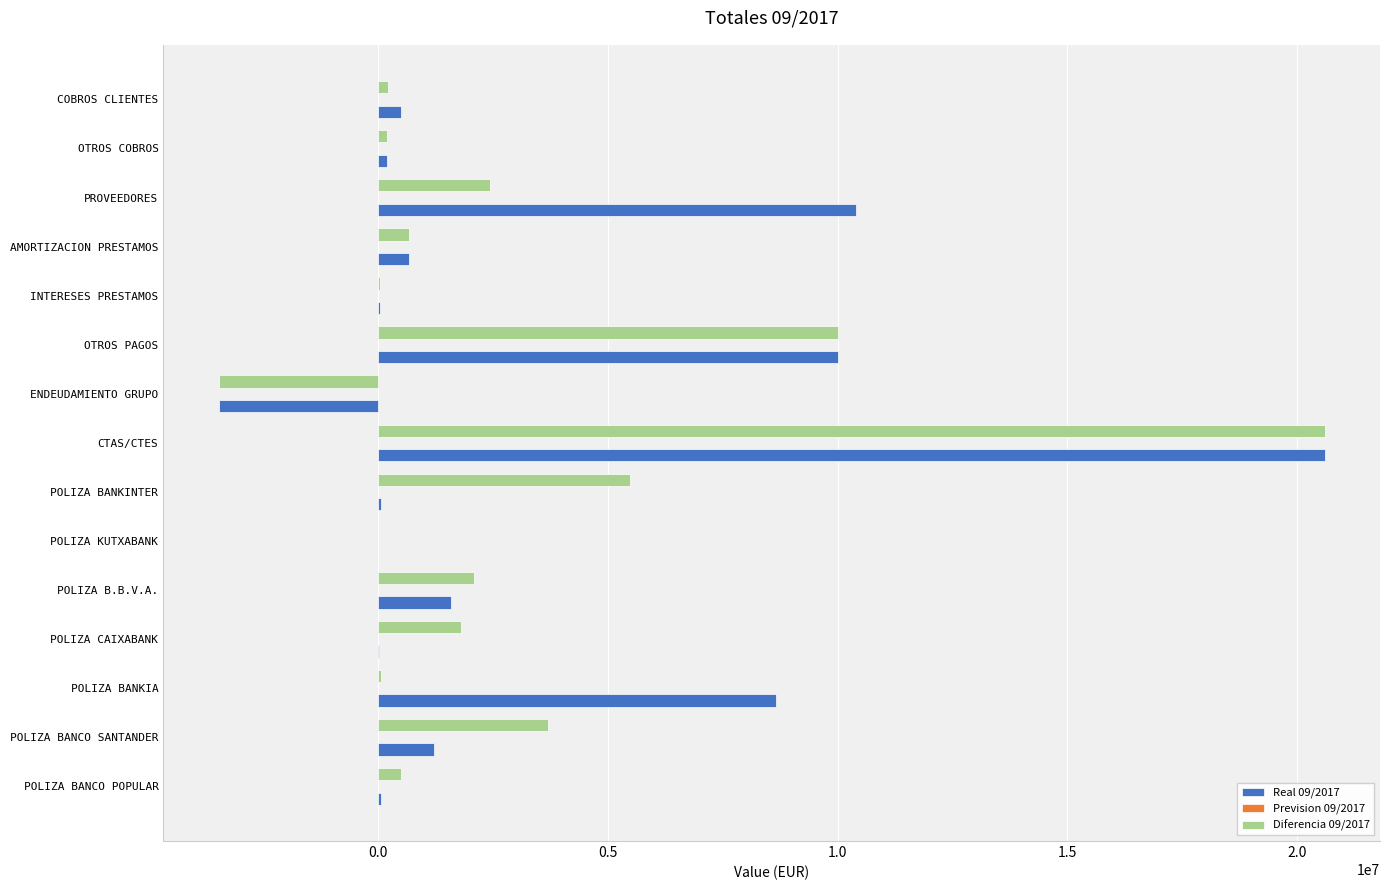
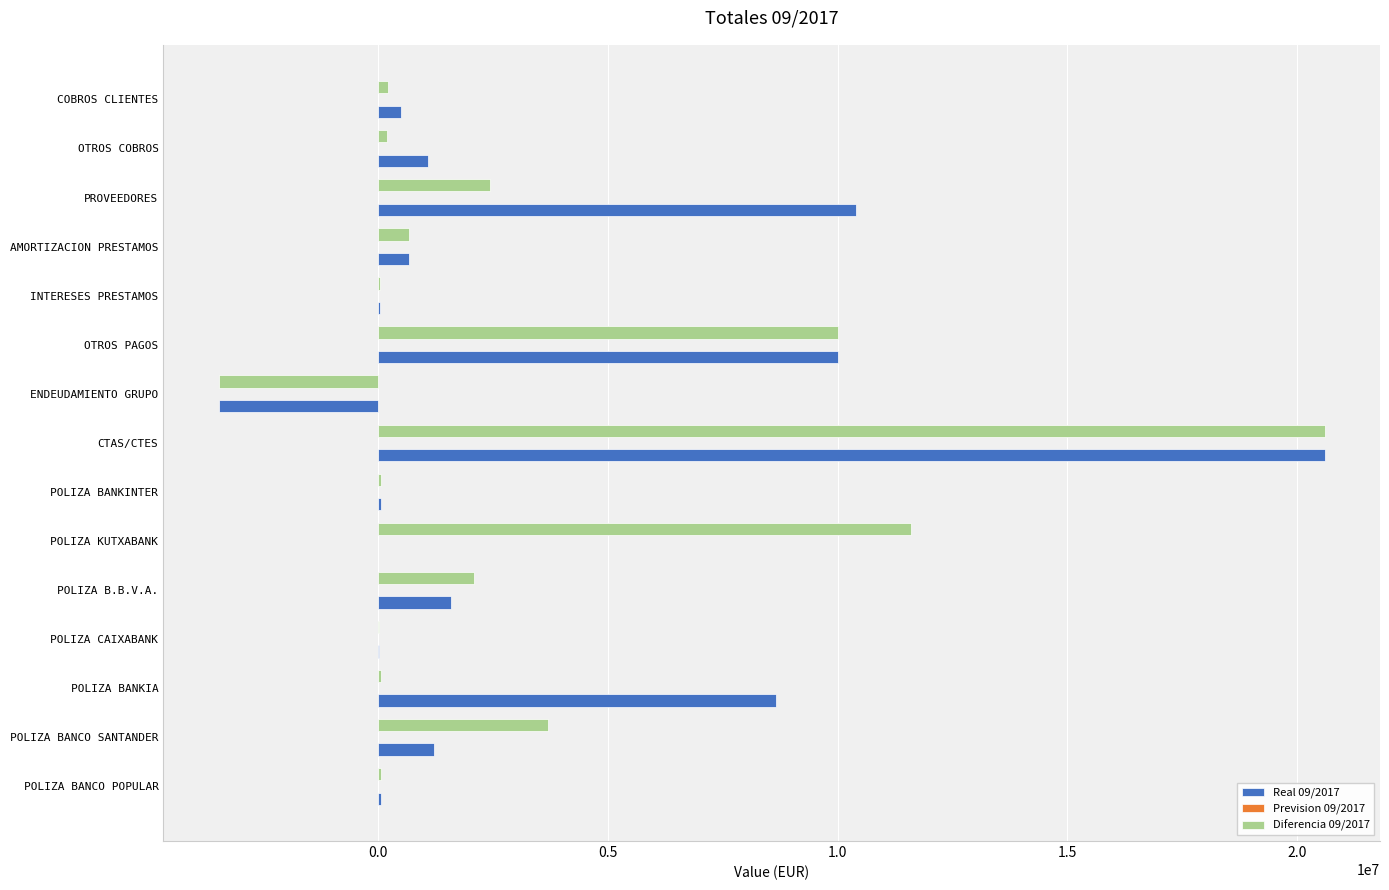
  {
    "Real 09/2017": {
      "COBROS CLIENTES": 500000,
-     "OTROS COBROS": 200000,
+     "OTROS COBROS": 1100000,
      "PROVEEDORES": 10400000,
      "AMORTIZACION PRESTAMOS": 700000,
      "OTROS PAGOS": 10000000,
      "ENDEUDAMIENTO GRUPO": -3500000,
      "CTAS/CTES": 20600000,
      "POLIZA B.B.V.A.": 1600000,
      "POLIZA BANKIA": 8700000,
      "POLIZA BANCO SANTANDER": 1200000,
      "POLIZA BANCO POPULAR": 100000
    },
    "Prevision 09/2017": {
      "COBROS CLIENTES": 0,
      "OTROS COBROS": 0,
      "PROVEEDORES": 0,
      "AMORTIZACION PRESTAMOS": 0,
      "INTERESES PRESTAMOS": 0,
      "OTROS PAGOS": 0,
      "ENDEUDAMIENTO GRUPO": 0,
      "CTAS/CTES": 0,
      "POLIZA BANKINTER": 0,
      "POLIZA KUTXABANK": 0,
      "POLIZA B.B.V.A.": 0,
      "POLIZA CAIXABANK": 0,
      "POLIZA BANKIA": 0,
      "POLIZA BANCO SANTANDER": 0,
      "POLIZA BANCO POPULAR": 0
    },
    "Diferencia 09/2017": {
      "COBROS CLIENTES": 200000,
      "OTROS COBROS": 200000,
      "PROVEEDORES": 2400000,
      "AMORTIZACION PRESTAMOS": 700000,
      "OTROS PAGOS": 10000000,
      "ENDEUDAMIENTO GRUPO": -3500000,
      "CTAS/CTES": 20600000,
-     "POLIZA BANKINTER": 5500000,
-     "POLIZA KUTXABANK": 0,
+     "POLIZA BANKINTER": 100000,
+     "POLIZA KUTXABANK": 11600000,
      "POLIZA B.B.V.A.": 2100000,
-     "POLIZA CAIXABANK": 1800000,
+     "POLIZA CAIXABANK": 0,
      "POLIZA BANKIA": 100000,
      "POLIZA BANCO SANTANDER": 3700000,
-     "POLIZA BANCO POPULAR": 500000
+     "POLIZA BANCO POPULAR": 100000
    }
  }
